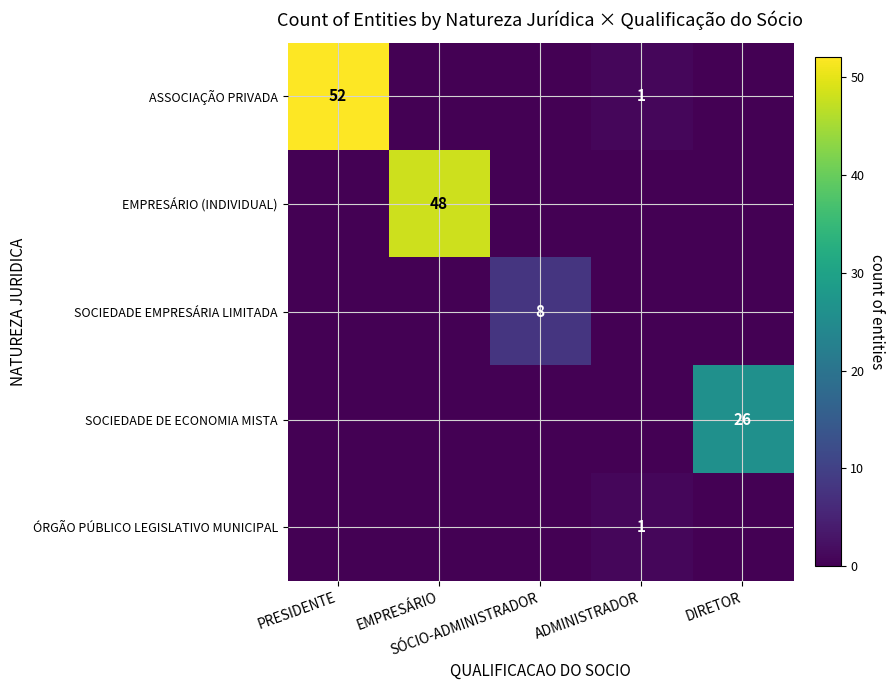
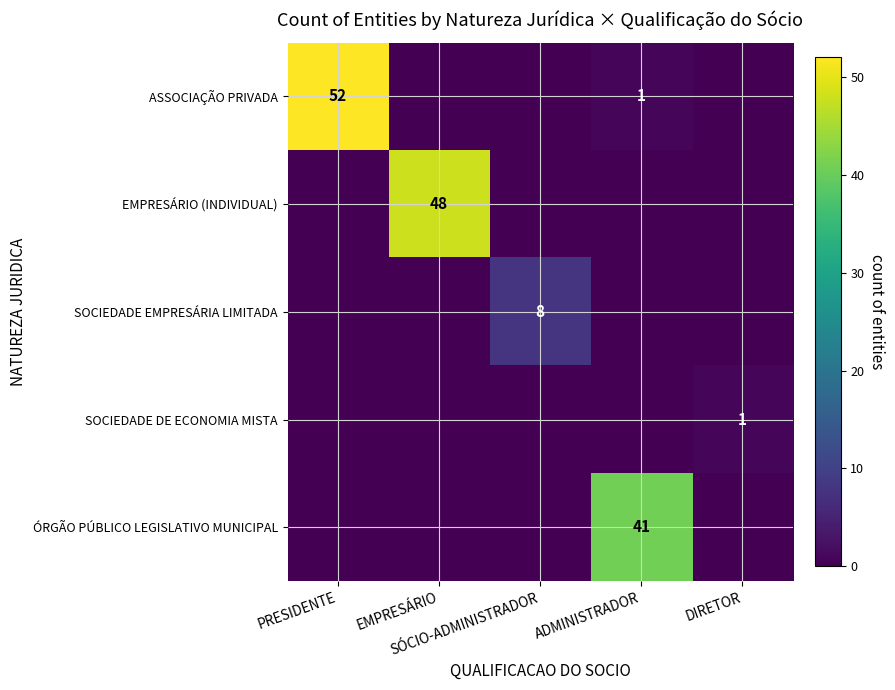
  {
    "ASSOCIAÇÃO PRIVADA": {
      "PRESIDENTE": 52,
      "ADMINISTRADOR": 1
    },
    "EMPRESÁRIO (INDIVIDUAL)": {
      "EMPRESÁRIO": 48
    },
    "SOCIEDADE EMPRESÁRIA LIMITADA": {
      "SÓCIO-ADMINISTRADOR": 8
    },
    "SOCIEDADE DE ECONOMIA MISTA": {
-     "DIRETOR": 26
+     "DIRETOR": 1
    },
    "ÓRGÃO PÚBLICO LEGISLATIVO MUNICIPAL": {
-     "ADMINISTRADOR": 1
+     "ADMINISTRADOR": 41
    }
  }
